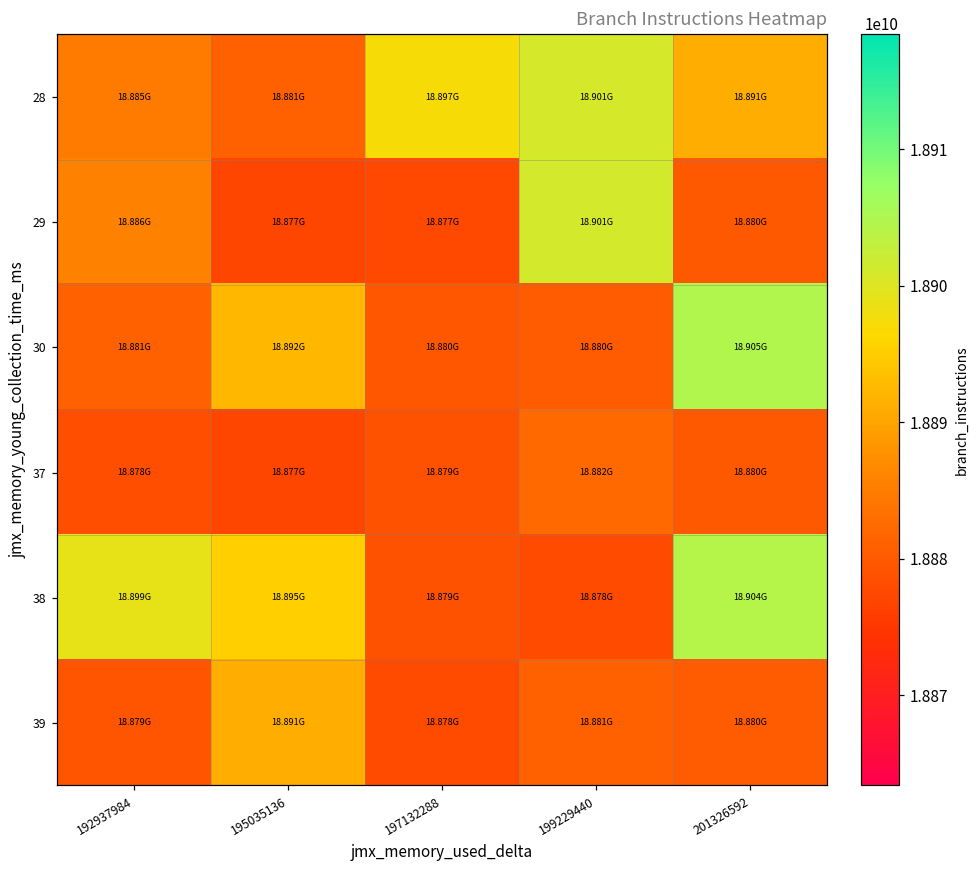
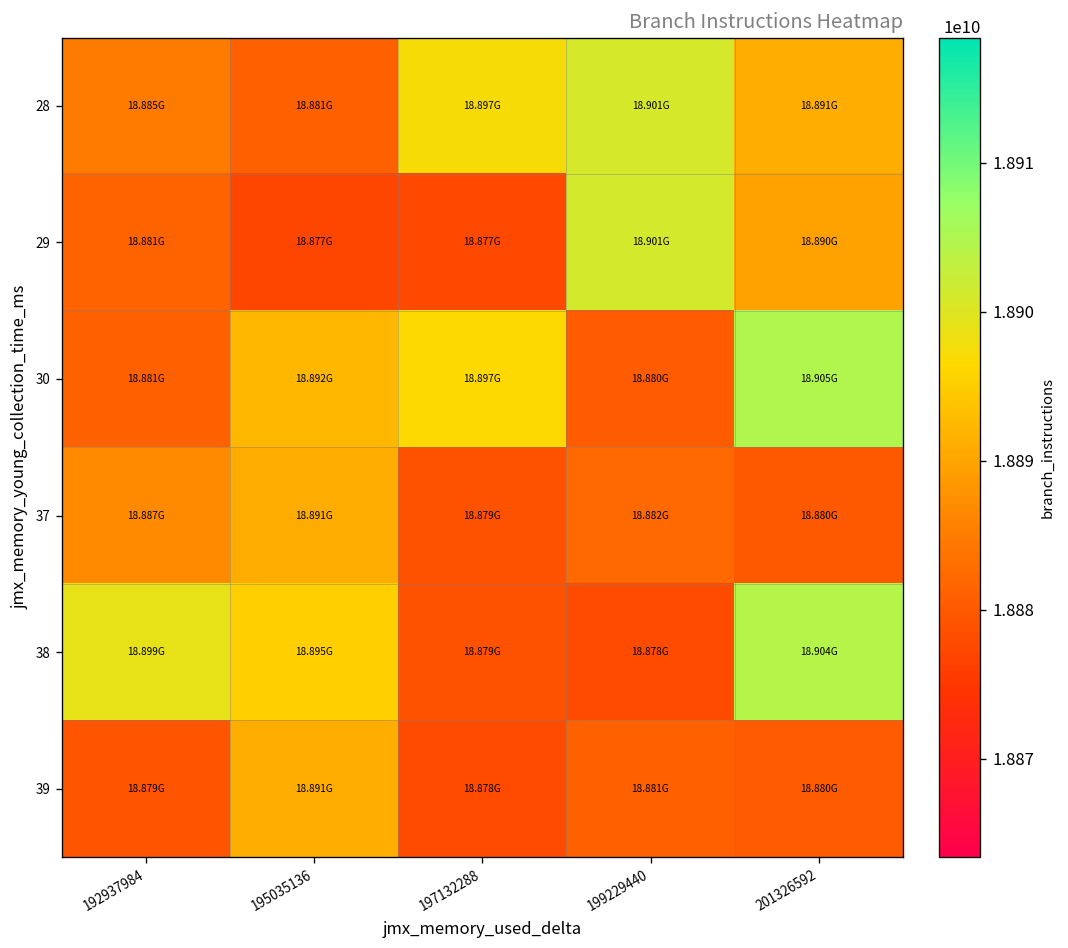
  {
    "28": {
      "192937984": "18.885G",
      "195035136": "18.881G",
      "197132288": "18.897G",
      "199229440": "18.901G",
      "201326592": "18.891G"
    },
    "29": {
-     "192937984": "18.886G",
+     "192937984": "18.881G",
      "195035136": "18.877G",
      "197132288": "18.877G",
      "199229440": "18.901G",
-     "201326592": "18.880G"
+     "201326592": "18.890G"
    },
    "30": {
      "192937984": "18.881G",
      "195035136": "18.892G",
-     "197132288": "18.880G",
+     "197132288": "18.897G",
      "199229440": "18.880G",
      "201326592": "18.905G"
    },
    "37": {
-     "192937984": "18.878G",
-     "195035136": "18.877G",
+     "192937984": "18.887G",
+     "195035136": "18.891G",
      "197132288": "18.879G",
      "199229440": "18.882G",
      "201326592": "18.880G"
    },
    "38": {
      "192937984": "18.899G",
      "195035136": "18.895G",
      "197132288": "18.879G",
      "199229440": "18.878G",
      "201326592": "18.904G"
    },
    "39": {
      "192937984": "18.879G",
      "195035136": "18.891G",
      "197132288": "18.878G",
      "199229440": "18.881G",
      "201326592": "18.880G"
    }
  }
